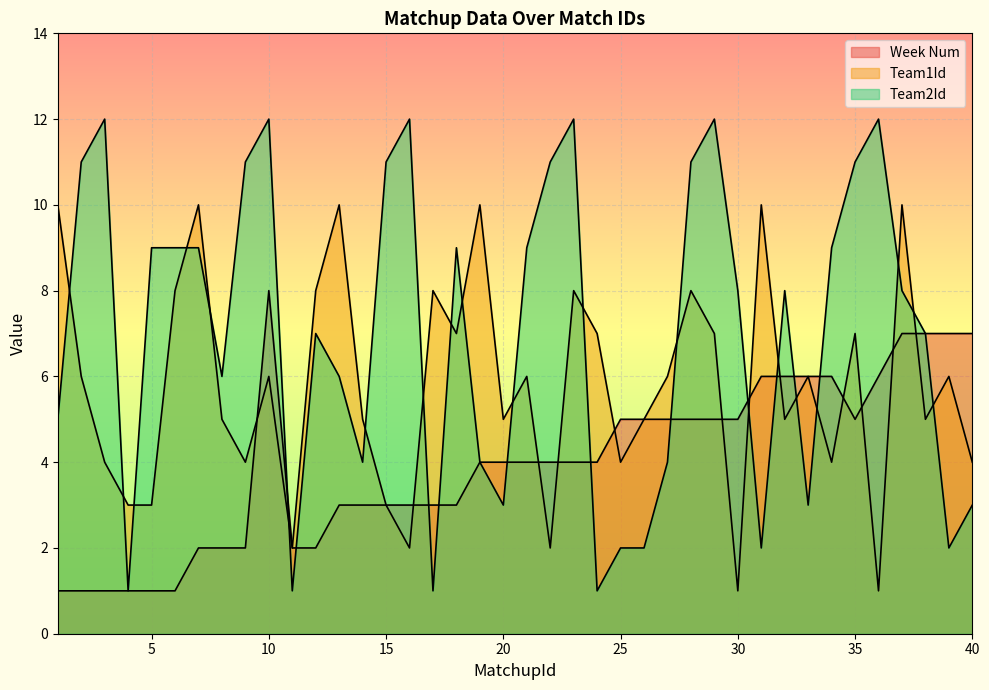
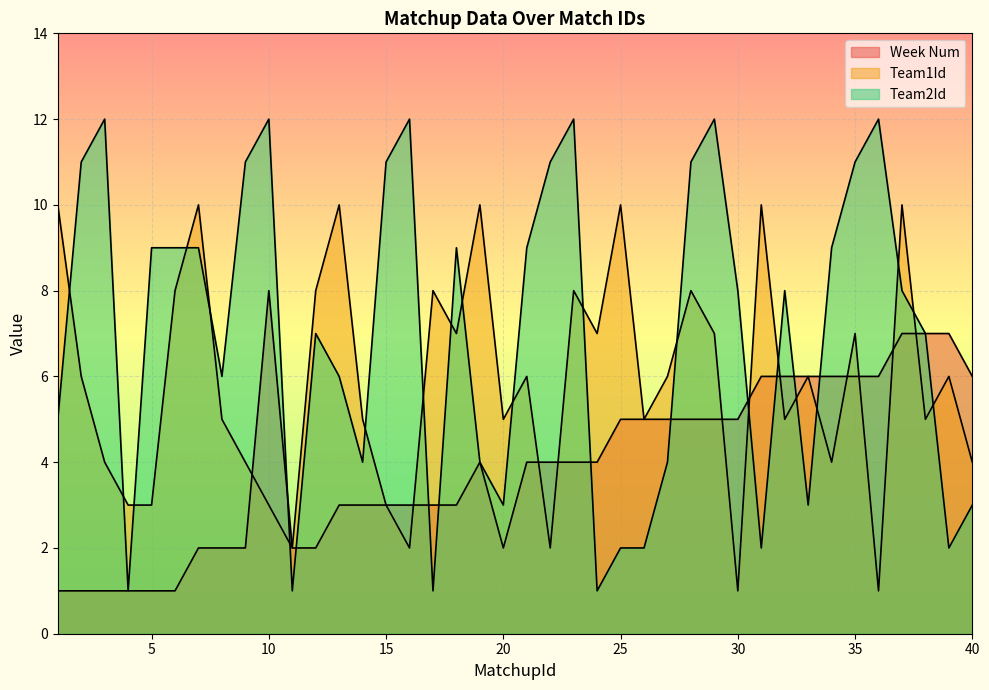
  {
    "Week Num": {
      "5": 1,
      "10": 8,
-     "20": 4,
+     "20": 2,
      "25": 5,
      "30": 5,
-     "35": 5,
-     "40": 7
+     "35": 6,
+     "40": 6
    },
    "Team1Id": {
      "5": 3,
-     "10": 6,
+     "10": 3,
      "20": 5,
-     "25": 4,
+     "25": 10,
      "30": 1,
      "35": 7,
      "40": 4
    },
    "Team2Id": {
      "5": 9,
      "10": 12,
      "15": 11,
      "20": 3,
      "25": 2,
      "30": 8,
      "35": 11,
      "40": 3
    }
  }
